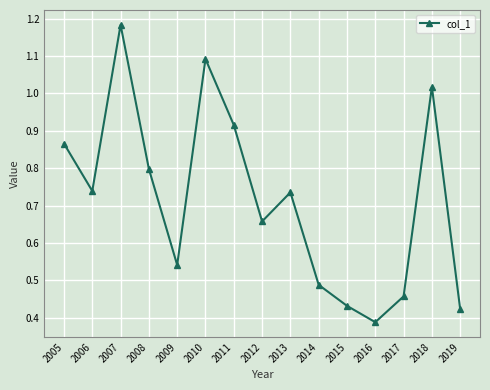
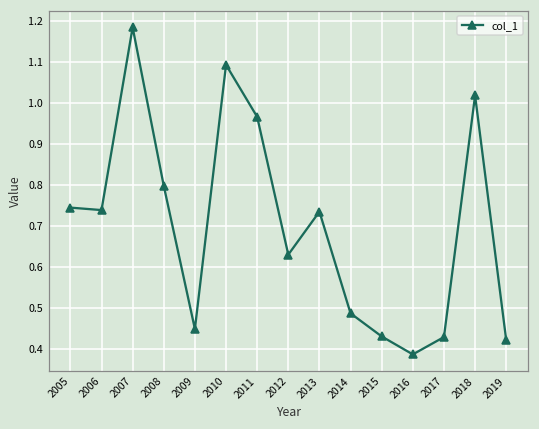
  {
-   "2005": 0.87,
+   "2005": 0.74,
    "2006": 0.74,
    "2007": 1.18,
    "2008": 0.80,
-   "2009": 0.54,
+   "2009": 0.45,
    "2010": 1.09,
-   "2011": 0.92,
-   "2012": 0.66,
+   "2011": 0.97,
+   "2012": 0.63,
    "2013": 0.74,
    "2014": 0.49,
    "2015": 0.43,
    "2016": 0.39,
-   "2017": 0.46,
+   "2017": 0.43,
    "2018": 1.02,
    "2019": 0.42
  }
